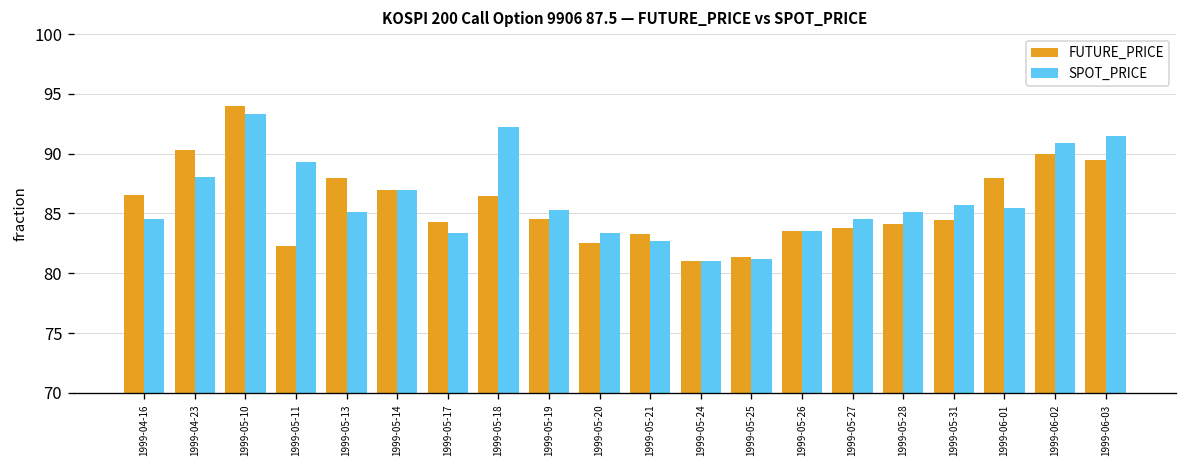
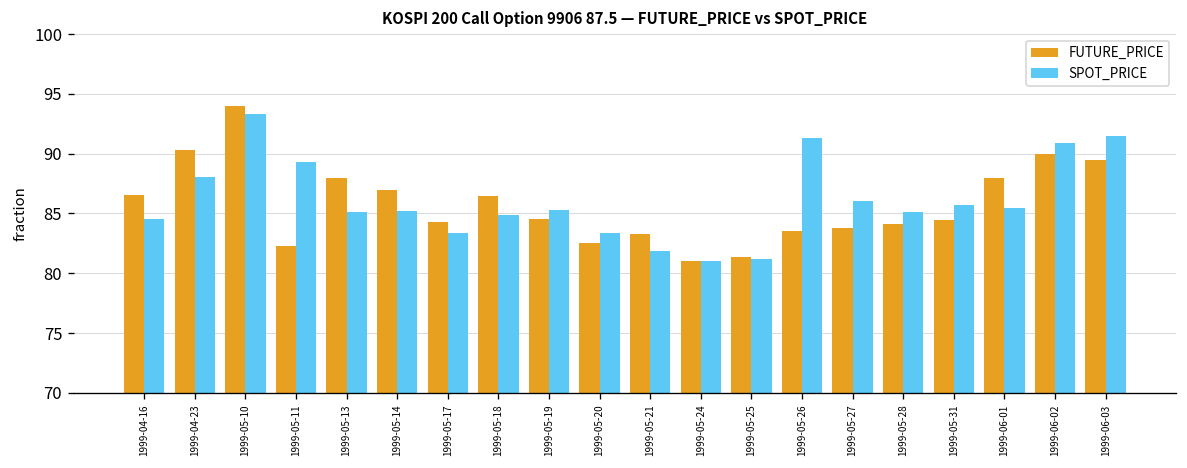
  {
    "FUTURE_PRICE": {
      "1999-04-16": 87,
      "1999-04-23": 90,
      "1999-05-10": 94,
      "1999-05-11": 82,
      "1999-05-13": 88,
      "1999-05-14": 87,
      "1999-05-17": 84,
      "1999-05-18": 86,
      "1999-05-19": 85,
      "1999-05-20": 83,
      "1999-05-21": 83,
      "1999-05-24": 81,
      "1999-05-25": 81,
      "1999-05-26": 84,
      "1999-05-27": 84,
      "1999-05-28": 84,
      "1999-05-31": 84,
      "1999-06-01": 88,
      "1999-06-02": 90,
      "1999-06-03": 89
    },
    "SPOT_PRICE": {
      "1999-04-16": 85,
      "1999-04-23": 88,
      "1999-05-10": 93,
      "1999-05-11": 89,
      "1999-05-13": 85,
-     "1999-05-14": 87,
+     "1999-05-14": 85,
      "1999-05-17": 83,
-     "1999-05-18": 92,
+     "1999-05-18": 85,
      "1999-05-19": 85,
      "1999-05-20": 83,
-     "1999-05-21": 83,
+     "1999-05-21": 82,
      "1999-05-24": 81,
      "1999-05-25": 81,
-     "1999-05-26": 84,
-     "1999-05-27": 85,
+     "1999-05-26": 91,
+     "1999-05-27": 86,
      "1999-05-28": 85,
      "1999-05-31": 86,
      "1999-06-01": 85,
      "1999-06-02": 91,
      "1999-06-03": 91
    }
  }
